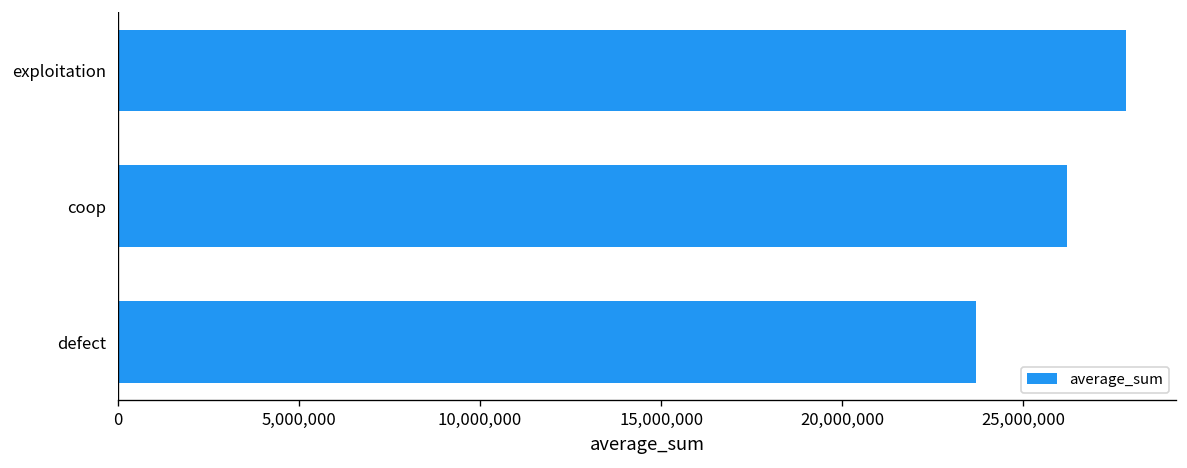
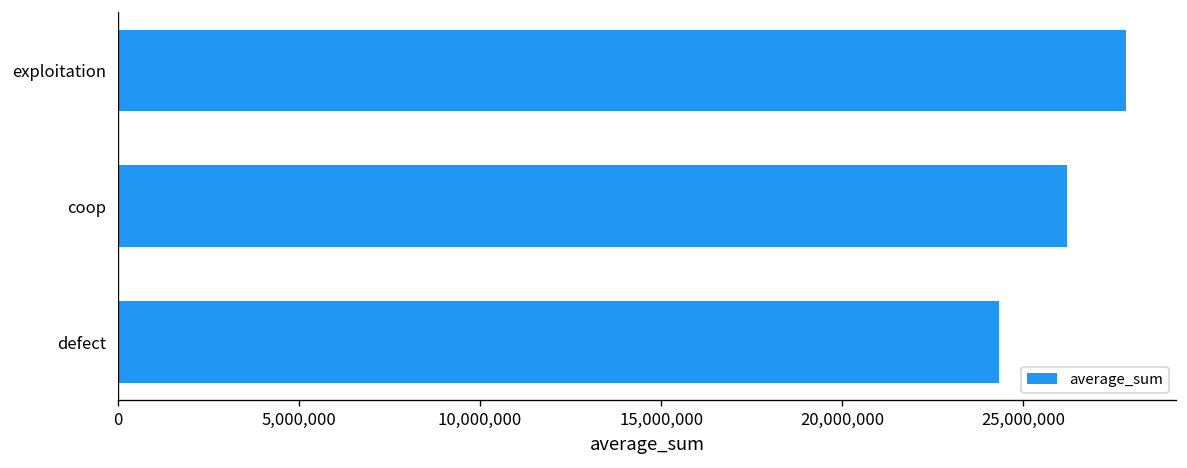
  {
    "exploitation": "27,800,000",
    "coop": "26,200,000",
-   "defect": "23,700,000"
+   "defect": "24,300,000"
  }
